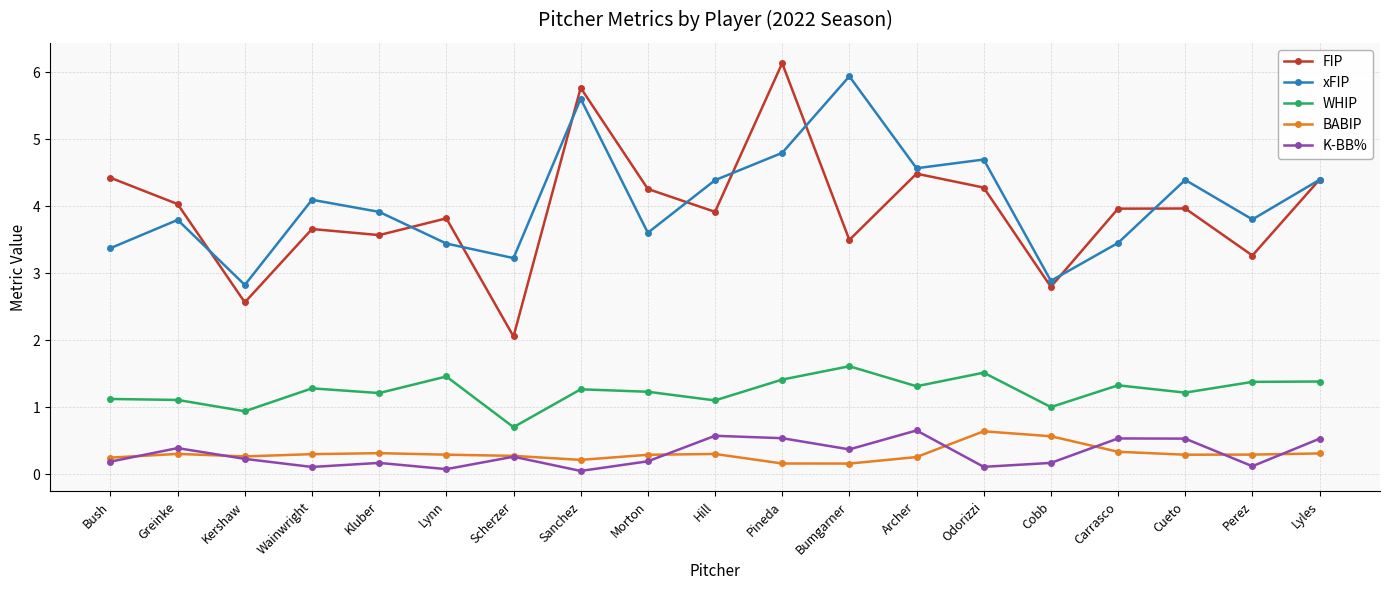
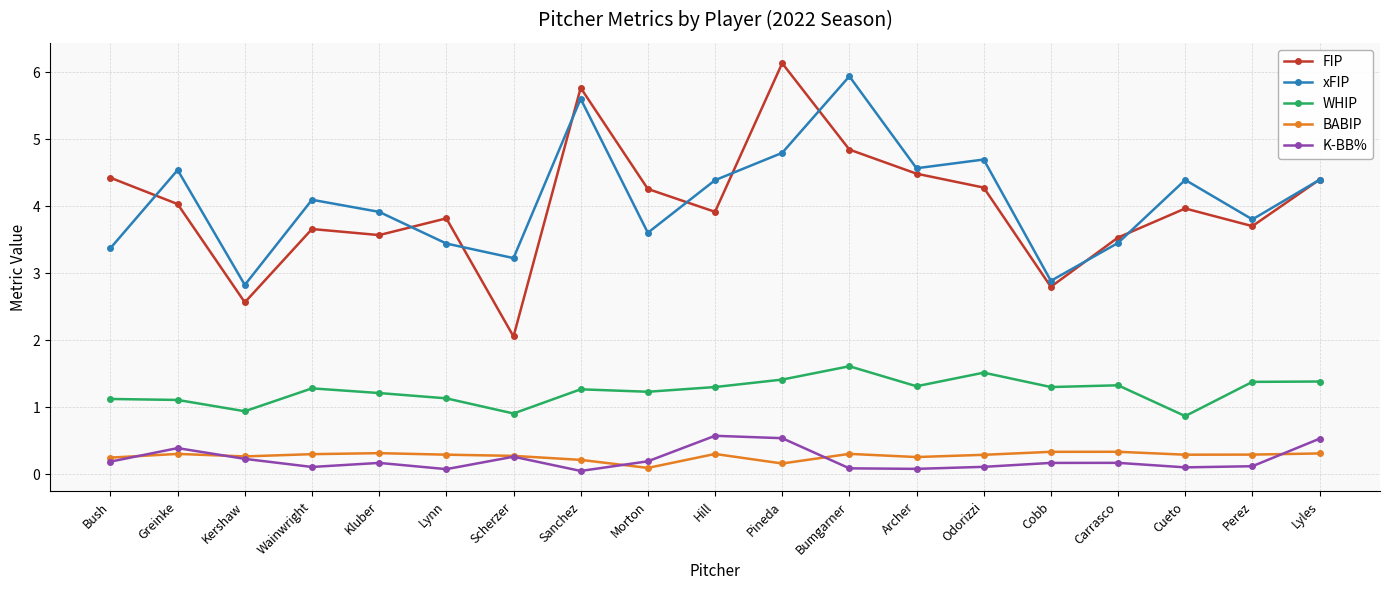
  {
    "FIP": {
      "Bush": 4.4,
      "Greinke": 4.0,
      "Kershaw": 2.6,
      "Wainwright": 3.7,
      "Kluber": 3.6,
      "Lynn": 3.8,
      "Scherzer": 2.1,
      "Sanchez": 5.8,
      "Morton": 4.3,
      "Hill": 3.9,
      "Pineda": 6.1,
-     "Bumgarner": 3.5,
+     "Bumgarner": 4.8,
      "Archer": 4.5,
      "Odorizzi": 4.3,
      "Cobb": 2.8,
-     "Carrasco": 4.0,
+     "Carrasco": 3.5,
      "Cueto": 4.0,
-     "Perez": 3.3
+     "Perez": 3.7
    },
    "xFIP": {
      "Bush": 3.4,
-     "Greinke": 3.8,
+     "Greinke": 4.5,
      "Kershaw": 2.8,
      "Wainwright": 4.1,
      "Kluber": 3.9,
      "Lynn": 3.4,
      "Scherzer": 3.2,
      "Sanchez": 5.6,
      "Morton": 3.6,
      "Hill": 4.4,
      "Pineda": 4.8,
      "Bumgarner": 5.9,
      "Archer": 4.6,
      "Odorizzi": 4.7,
      "Cobb": 2.9,
      "Carrasco": 3.5,
      "Cueto": 4.4,
      "Perez": 3.8
    },
    "WHIP": {
      "Bush": 1.1,
      "Greinke": 1.1,
      "Kershaw": 0.9,
      "Wainwright": 1.3,
      "Kluber": 1.2,
-     "Lynn": 1.5,
-     "Scherzer": 0.7,
+     "Lynn": 1.1,
+     "Scherzer": 0.9,
      "Sanchez": 1.3,
      "Morton": 1.2,
-     "Hill": 1.1,
+     "Hill": 1.3,
      "Pineda": 1.4,
      "Bumgarner": 1.6,
      "Archer": 1.3,
      "Odorizzi": 1.5,
-     "Cobb": 1.0,
+     "Cobb": 1.3,
      "Carrasco": 1.3,
-     "Cueto": 1.2,
+     "Cueto": 0.9,
      "Perez": 1.4,
      "Lyles": 1.4
    },
    "BABIP": {
      "Bush": 0.3,
      "Greinke": 0.3,
      "Wainwright": 0.3,
      "Kluber": 0.3,
      "Lynn": 0.3,
      "Sanchez": 0.2,
-     "Morton": 0.3,
+     "Morton": 0.1,
      "Hill": 0.3,
      "Pineda": 0.2,
-     "Bumgarner": 0.2,
+     "Bumgarner": 0.3,
      "Archer": 0.3,
-     "Odorizzi": 0.6,
-     "Cobb": 0.6,
+     "Odorizzi": 0.3,
+     "Cobb": 0.3,
      "Carrasco": 0.3,
      "Cueto": 0.3,
      "Perez": 0.3,
      "Lyles": 0.3
    },
    "K-BB%": {
      "Bush": 0.2,
      "Greinke": 0.4,
      "Wainwright": 0.1,
      "Kluber": 0.2,
      "Lynn": 0.1,
      "Sanchez": 0.1,
      "Morton": 0.2,
      "Hill": 0.6,
      "Pineda": 0.5,
-     "Bumgarner": 0.4,
-     "Archer": 0.7,
+     "Bumgarner": 0.1,
+     "Archer": 0.1,
      "Odorizzi": 0.1,
      "Cobb": 0.2,
-     "Carrasco": 0.5,
-     "Cueto": 0.5,
+     "Carrasco": 0.2,
+     "Cueto": 0.1,
      "Perez": 0.1,
      "Lyles": 0.5
    }
  }
